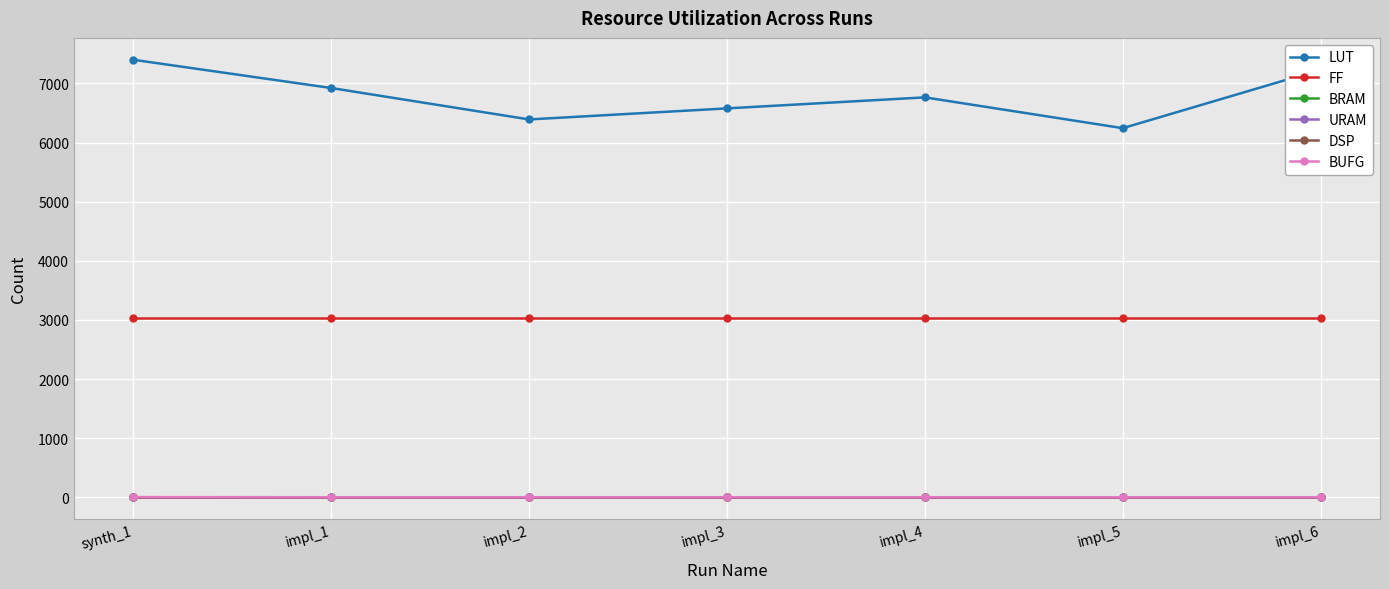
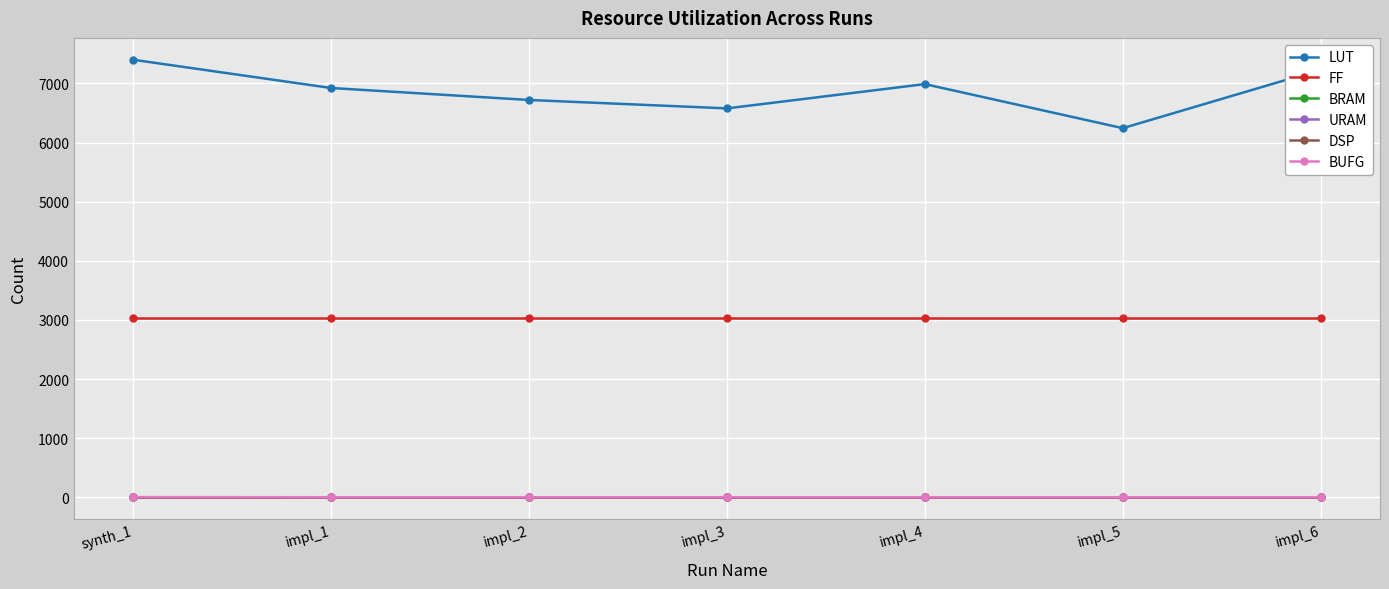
  {
    "LUT": {
      "synth_1": 7400,
      "impl_1": 6900,
-     "impl_2": 6400,
+     "impl_2": 6700,
      "impl_3": 6600,
-     "impl_4": 6800,
+     "impl_4": 7000,
      "impl_5": 6200
    },
    "FF": {
      "synth_1": 3000,
      "impl_1": 3000,
      "impl_2": 3000,
      "impl_3": 3000,
      "impl_4": 3000,
      "impl_5": 3000,
      "impl_6": 3000
    },
    "BUFG": {
      "synth_1": 0,
      "impl_1": 0,
      "impl_2": 0,
      "impl_3": 0,
      "impl_4": 0,
      "impl_5": 0,
      "impl_6": 0
    }
  }
